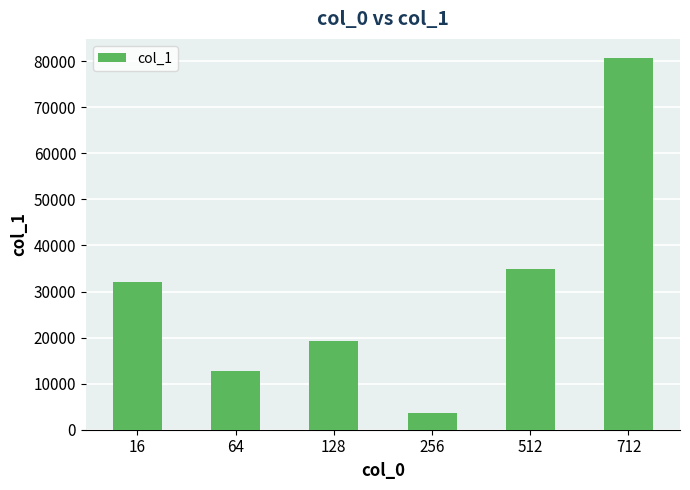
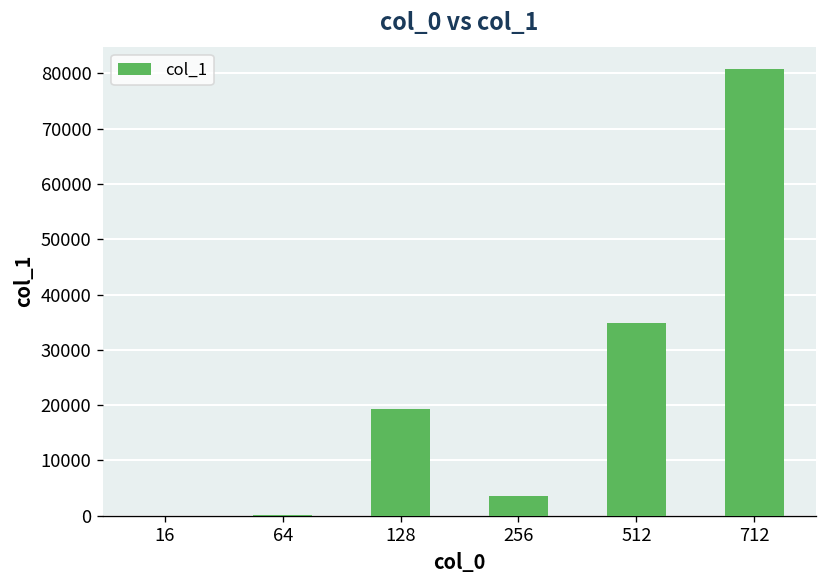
  {
-   "16": 32000,
-   "64": 13000,
+   "16": 0,
+   "64": 0,
    "128": 19000,
    "256": 4000,
    "512": 35000,
    "712": 81000
  }
